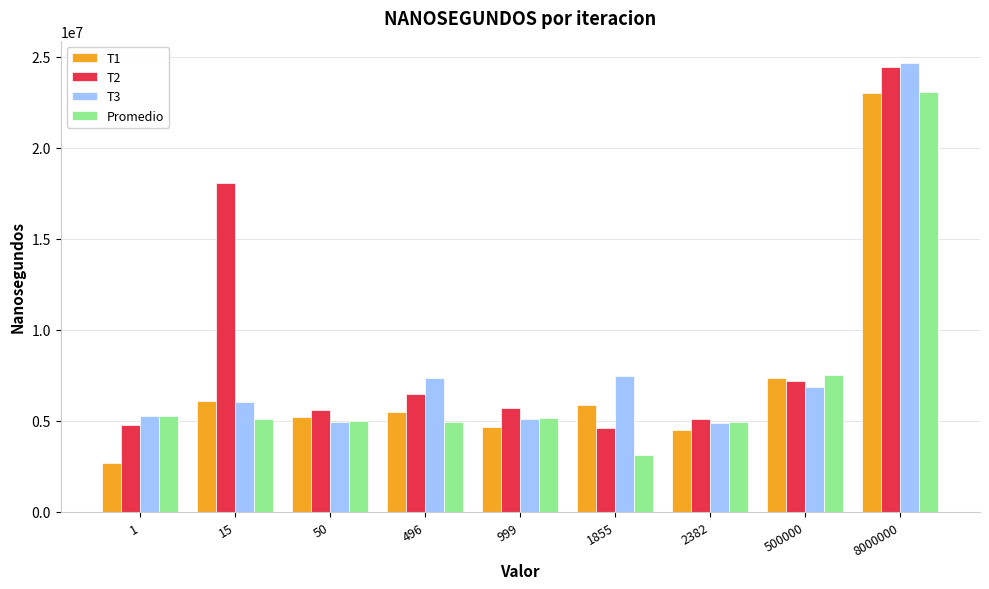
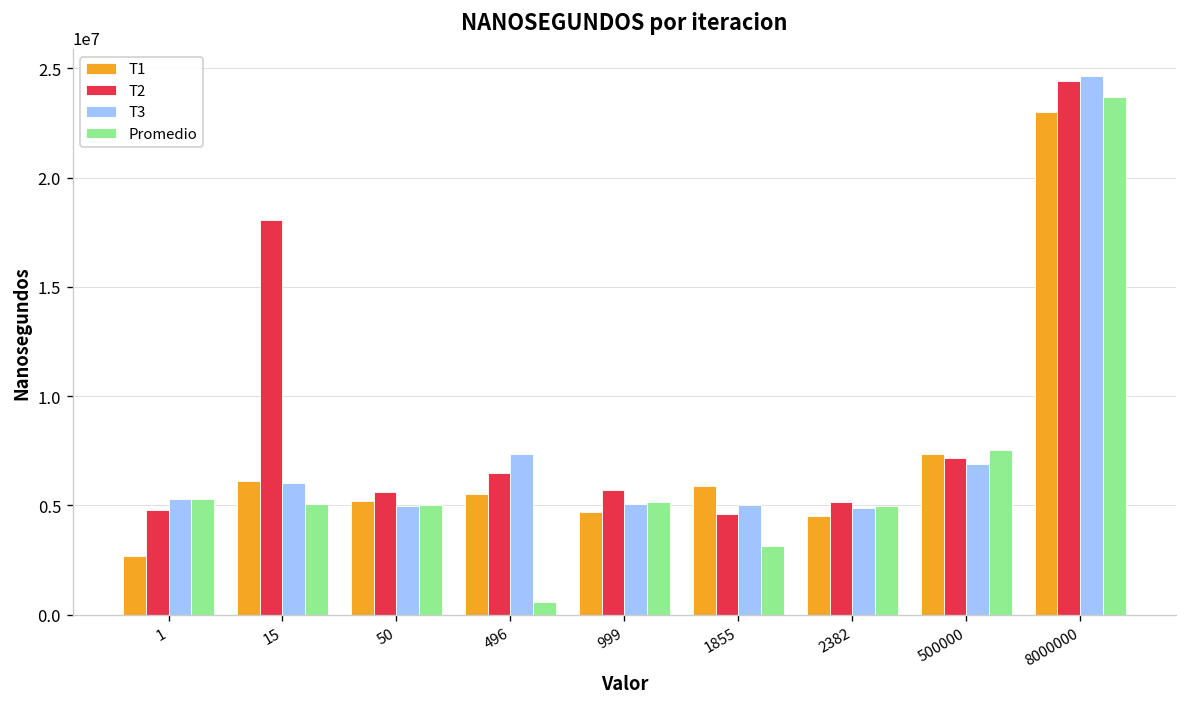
  {
    "T1": {
      "1": 2700000,
      "15": 6100000,
      "50": 5200000,
      "496": 5500000,
      "999": 4700000,
      "1855": 5900000,
      "2382": 4500000,
      "500000": 7300000,
      "8000000": 23000000
    },
    "T2": {
      "1": 4800000,
      "15": 18000000,
      "50": 5600000,
      "496": 6500000,
      "999": 5700000,
      "1855": 4600000,
      "2382": 5100000,
      "500000": 7200000,
      "8000000": 24400000
    },
    "T3": {
      "1": 5300000,
      "15": 6000000,
      "50": 5000000,
      "496": 7300000,
      "999": 5100000,
-     "1855": 7500000,
+     "1855": 5000000,
      "2382": 4900000,
      "500000": 6900000,
      "8000000": 24700000
    },
    "Promedio": {
      "1": 5300000,
      "15": 5100000,
      "50": 5000000,
-     "496": 4900000,
+     "496": 600000,
      "999": 5100000,
      "1855": 3100000,
      "2382": 5000000,
      "500000": 7500000,
-     "8000000": 23100000
+     "8000000": 23700000
    }
  }
